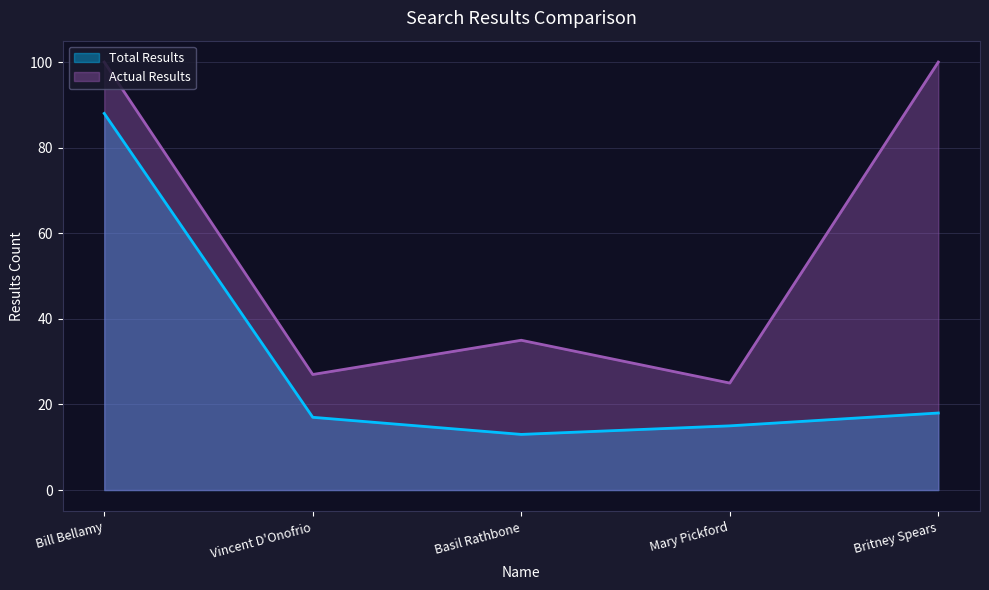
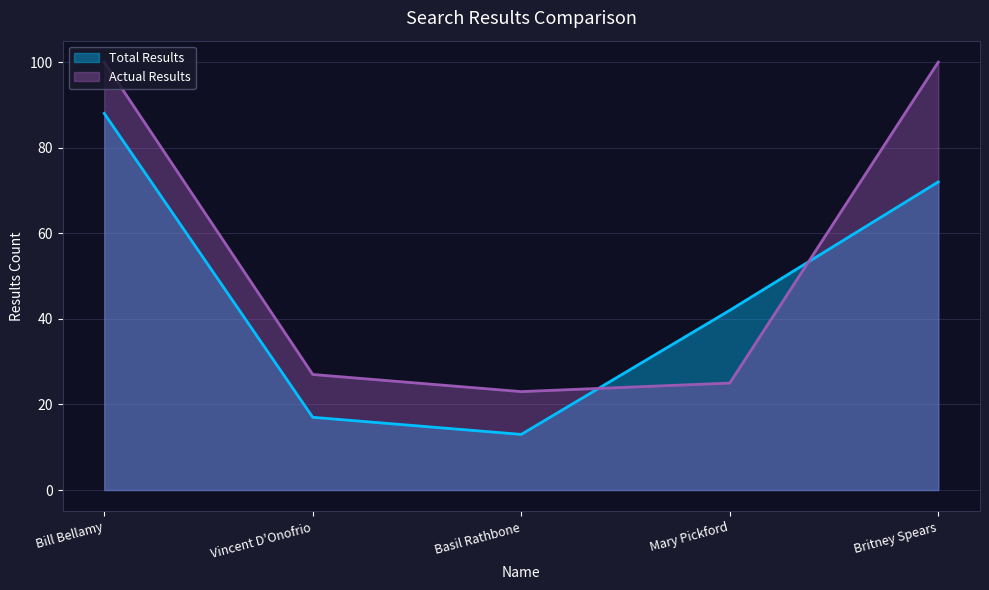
  {
    "Total Results": {
      "Bill Bellamy": 88,
      "Vincent D'Onofrio": 17,
      "Basil Rathbone": 13,
-     "Mary Pickford": 15,
-     "Britney Spears": 18
+     "Mary Pickford": 42,
+     "Britney Spears": 72
    },
    "Actual Results": {
      "Vincent D'Onofrio": 27,
-     "Basil Rathbone": 35,
+     "Basil Rathbone": 23,
      "Mary Pickford": 25,
      "Britney Spears": 100
    }
  }
